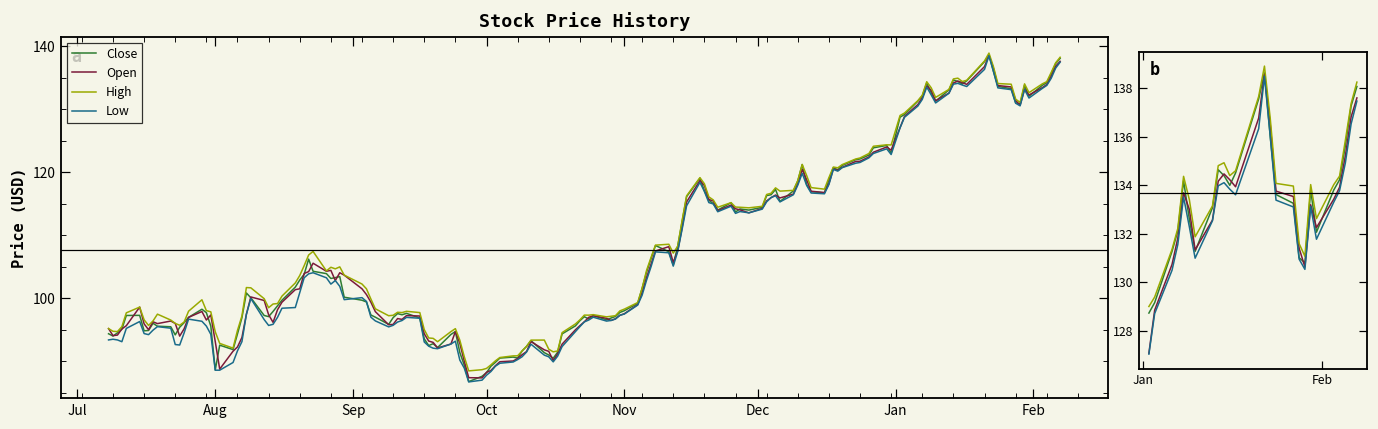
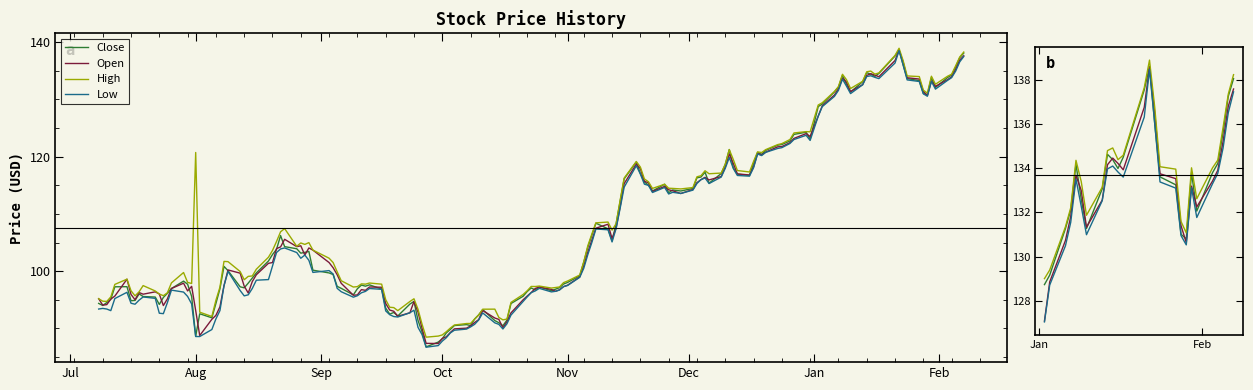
  {
    "Stock Price History": {
      "Open": {
        "Aug": 93
      },
      "High": {
-       "Aug": 95,
+       "Aug": 121,
        "Oct": 89
      }
    }
  }
